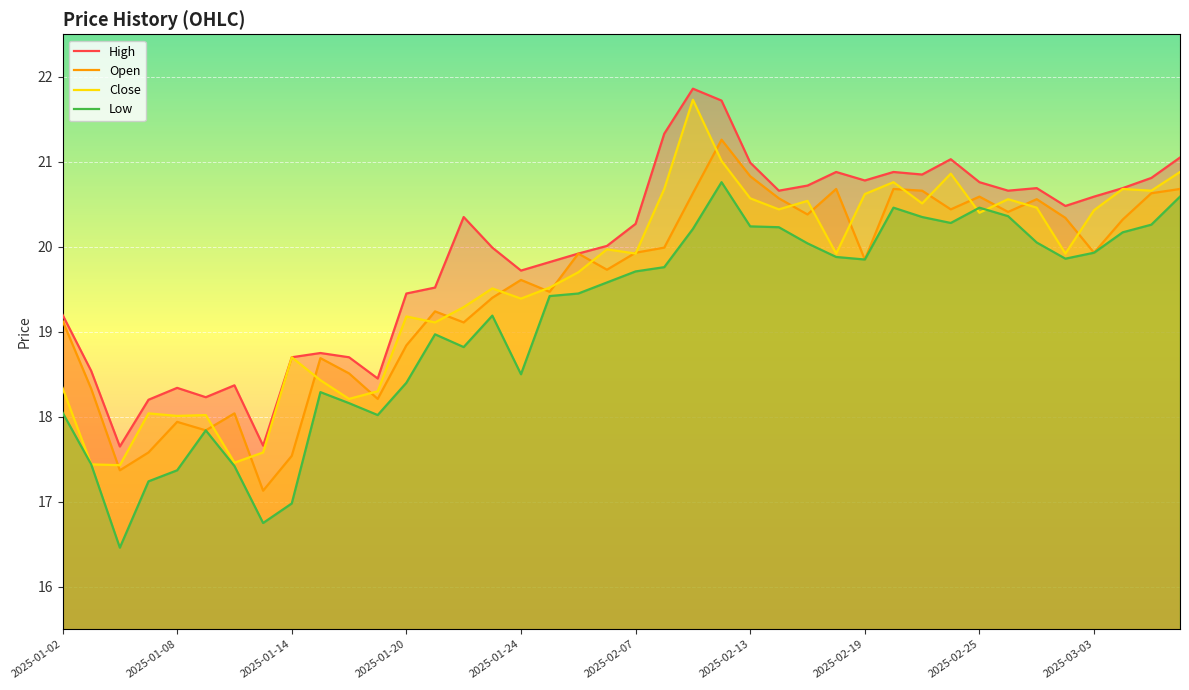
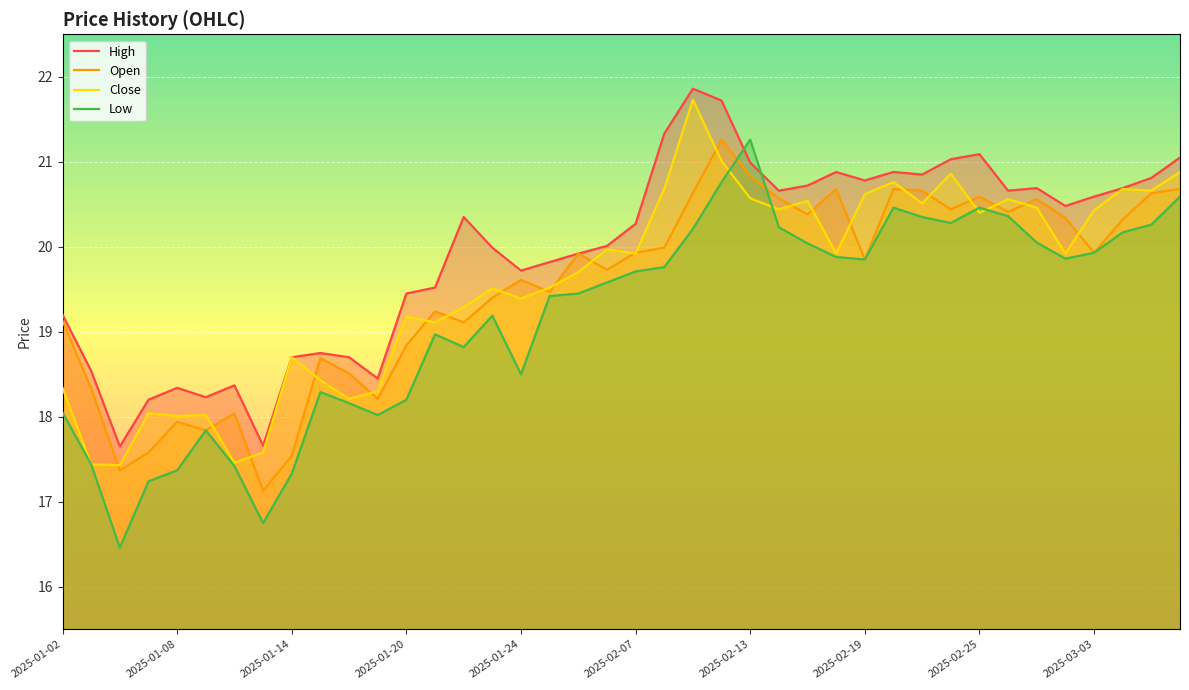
  {
    "High": {
      "2025-01-02": 19.2,
      "2025-01-08": 18.3,
      "2025-01-20": 19.5,
      "2025-01-24": 19.7,
      "2025-02-07": 20.3,
      "2025-02-13": 21.0,
      "2025-02-19": 20.8,
-     "2025-02-25": 20.8,
+     "2025-02-25": 21.1,
      "2025-03-03": 20.6
    },
    "Open": {
      "2025-01-02": 19.1,
      "2025-01-08": 17.9,
      "2025-01-14": 17.5,
      "2025-01-20": 18.8,
      "2025-01-24": 19.6,
      "2025-02-13": 20.8,
      "2025-02-25": 20.6
    },
    "Close": {
      "2025-01-02": 18.3,
      "2025-01-08": 18.0,
      "2025-01-20": 19.2,
      "2025-01-24": 19.4,
      "2025-02-13": 20.6,
      "2025-02-19": 20.6,
      "2025-02-25": 20.4,
      "2025-03-03": 20.4
    },
    "Low": {
      "2025-01-02": 18.1,
      "2025-01-08": 17.4,
-     "2025-01-14": 17.0,
-     "2025-01-20": 18.4,
+     "2025-01-14": 17.3,
+     "2025-01-20": 18.2,
      "2025-01-24": 18.5,
      "2025-02-07": 19.7,
-     "2025-02-13": 20.2,
+     "2025-02-13": 21.3,
      "2025-02-25": 20.5
    }
  }
